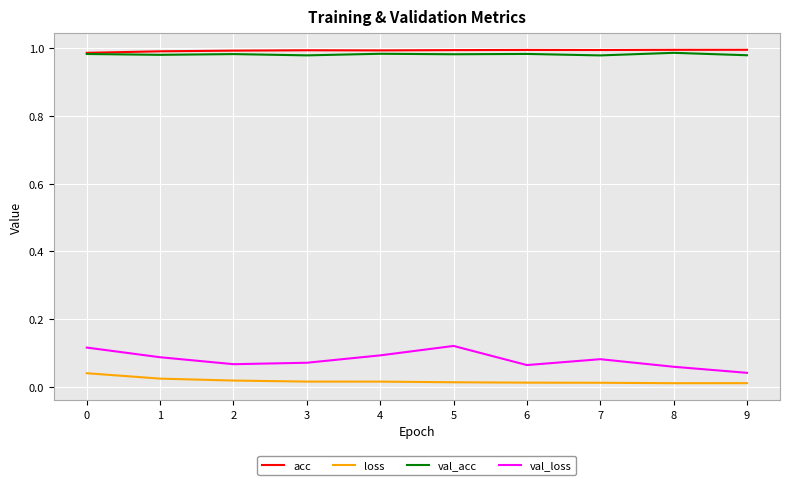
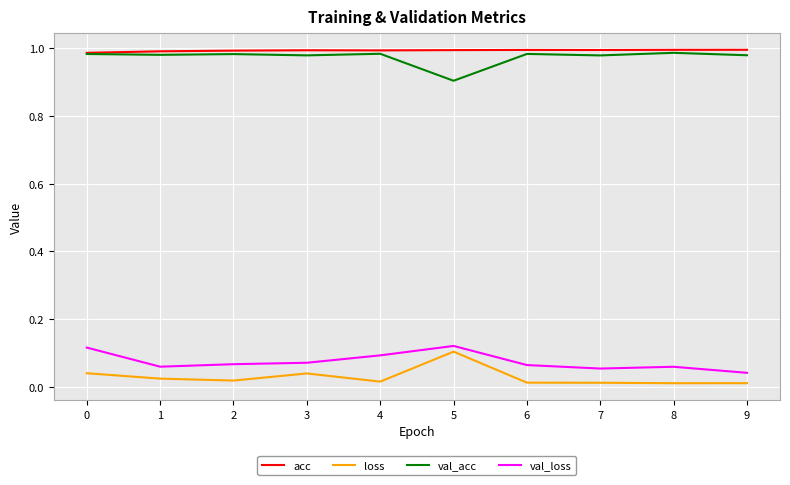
  {
    "acc": {
      "1": 0.99,
      "2": 0.99,
      "3": 0.99,
      "4": 0.99,
      "5": 0.99,
      "6": 1.00,
      "7": 1.00,
      "8": 1.00,
      "9": 1.00
    },
    "loss": {
      "0": 0.04,
      "1": 0.02,
      "2": 0.02,
-     "3": 0.02,
+     "3": 0.04,
      "4": 0.02,
-     "5": 0.01,
+     "5": 0.10,
      "6": 0.01,
      "7": 0.01,
      "8": 0.01,
      "9": 0.01
    },
    "val_acc": {
      "1": 0.98,
      "2": 0.98,
      "3": 0.98,
      "4": 0.98,
-     "5": 0.98,
+     "5": 0.90,
      "6": 0.98,
      "7": 0.98,
      "8": 0.99,
      "9": 0.98
    },
    "val_loss": {
      "0": 0.12,
-     "1": 0.09,
+     "1": 0.06,
      "2": 0.07,
      "3": 0.07,
      "4": 0.09,
      "5": 0.12,
      "6": 0.06,
-     "7": 0.08,
+     "7": 0.05,
      "8": 0.06,
      "9": 0.04
    }
  }
